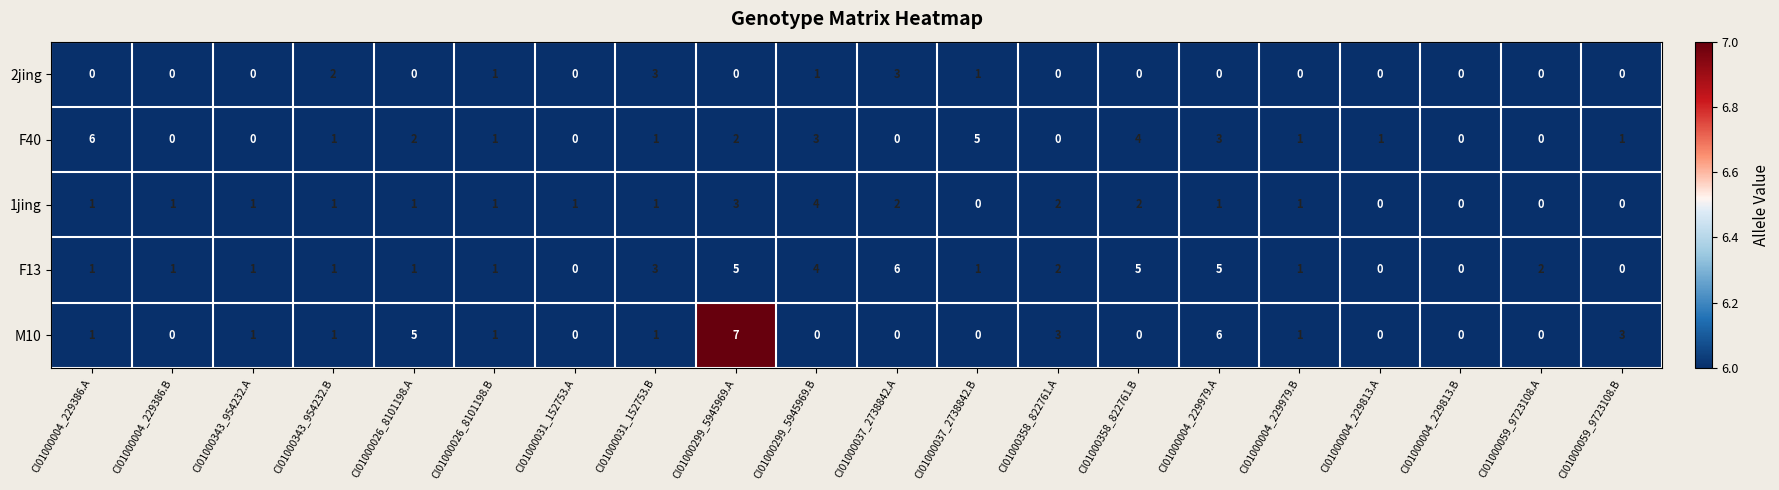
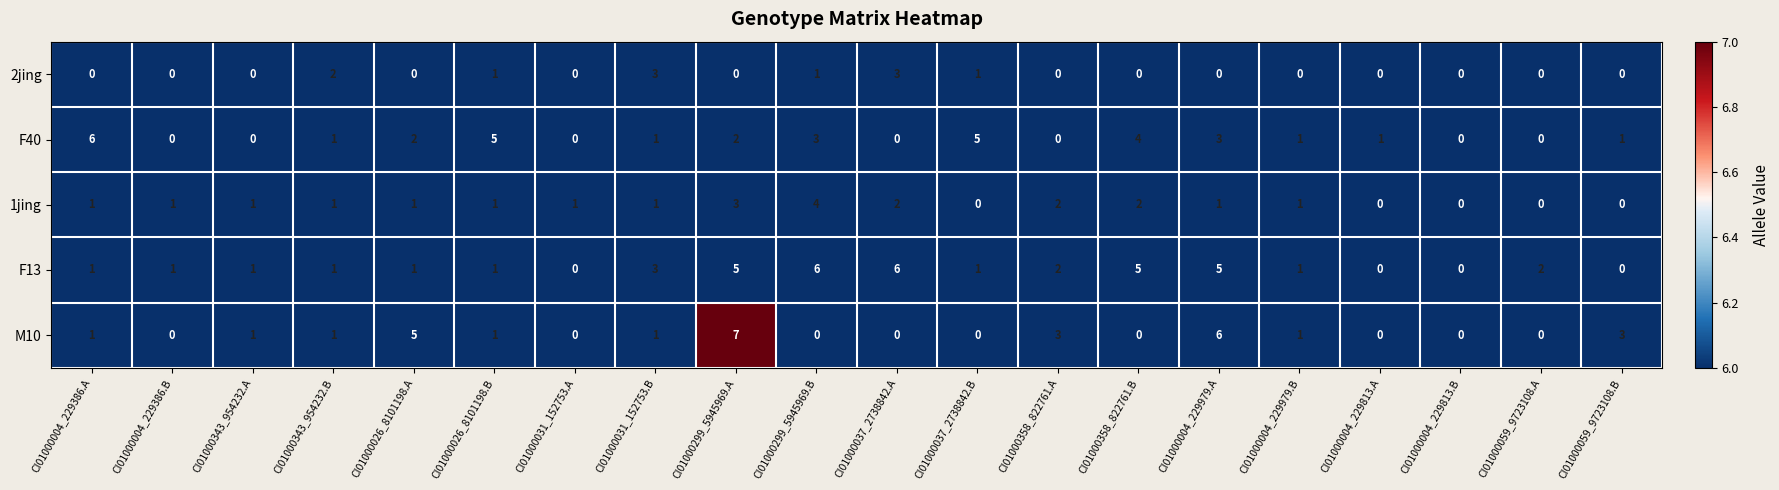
  {
    "2jing": {
      "CI01000004_229386.A": 0,
      "CI01000004_229386.B": 0,
      "CI01000343_954232.A": 0,
      "CI01000343_954232.B": 2,
      "CI01000026_8101198.A": 0,
      "CI01000026_8101198.B": 1,
      "CI01000031_152753.A": 0,
      "CI01000031_152753.B": 3,
      "CI01000299_5945969.A": 0,
      "CI01000299_5945969.B": 1,
      "CI01000037_2738842.A": 3,
      "CI01000037_2738842.B": 1,
      "CI01000358_822761.A": 0,
      "CI01000358_822761.B": 0,
      "CI01000004_229979.A": 0,
      "CI01000004_229979.B": 0,
      "CI01000004_229813.A": 0,
      "CI01000004_229813.B": 0,
      "CI01000059_9723108.A": 0,
      "CI01000059_9723108.B": 0
    },
    "F40": {
      "CI01000004_229386.A": 6,
      "CI01000004_229386.B": 0,
      "CI01000343_954232.A": 0,
      "CI01000343_954232.B": 1,
      "CI01000026_8101198.A": 2,
-     "CI01000026_8101198.B": 1,
+     "CI01000026_8101198.B": 5,
      "CI01000031_152753.A": 0,
      "CI01000031_152753.B": 1,
      "CI01000299_5945969.A": 2,
      "CI01000299_5945969.B": 3,
      "CI01000037_2738842.A": 0,
      "CI01000037_2738842.B": 5,
      "CI01000358_822761.A": 0,
      "CI01000358_822761.B": 4,
      "CI01000004_229979.A": 3,
      "CI01000004_229979.B": 1,
      "CI01000004_229813.A": 1,
      "CI01000004_229813.B": 0,
      "CI01000059_9723108.A": 0,
      "CI01000059_9723108.B": 1
    },
    "1jing": {
      "CI01000004_229386.A": 1,
      "CI01000004_229386.B": 1,
      "CI01000343_954232.A": 1,
      "CI01000343_954232.B": 1,
      "CI01000026_8101198.A": 1,
      "CI01000026_8101198.B": 1,
      "CI01000031_152753.A": 1,
      "CI01000031_152753.B": 1,
      "CI01000299_5945969.A": 3,
      "CI01000299_5945969.B": 4,
      "CI01000037_2738842.A": 2,
      "CI01000037_2738842.B": 0,
      "CI01000358_822761.A": 2,
      "CI01000358_822761.B": 2,
      "CI01000004_229979.A": 1,
      "CI01000004_229979.B": 1,
      "CI01000004_229813.A": 0,
      "CI01000004_229813.B": 0,
      "CI01000059_9723108.A": 0,
      "CI01000059_9723108.B": 0
    },
    "F13": {
      "CI01000004_229386.A": 1,
      "CI01000004_229386.B": 1,
      "CI01000343_954232.A": 1,
      "CI01000343_954232.B": 1,
      "CI01000026_8101198.A": 1,
      "CI01000026_8101198.B": 1,
      "CI01000031_152753.A": 0,
      "CI01000031_152753.B": 3,
      "CI01000299_5945969.A": 5,
-     "CI01000299_5945969.B": 4,
+     "CI01000299_5945969.B": 6,
      "CI01000037_2738842.A": 6,
      "CI01000037_2738842.B": 1,
      "CI01000358_822761.A": 2,
      "CI01000358_822761.B": 5,
      "CI01000004_229979.A": 5,
      "CI01000004_229979.B": 1,
      "CI01000004_229813.A": 0,
      "CI01000004_229813.B": 0,
      "CI01000059_9723108.A": 2,
      "CI01000059_9723108.B": 0
    },
    "M10": {
      "CI01000004_229386.A": 1,
      "CI01000004_229386.B": 0,
      "CI01000343_954232.A": 1,
      "CI01000343_954232.B": 1,
      "CI01000026_8101198.A": 5,
      "CI01000026_8101198.B": 1,
      "CI01000031_152753.A": 0,
      "CI01000031_152753.B": 1,
      "CI01000299_5945969.A": 7,
      "CI01000299_5945969.B": 0,
      "CI01000037_2738842.A": 0,
      "CI01000037_2738842.B": 0,
      "CI01000358_822761.A": 3,
      "CI01000358_822761.B": 0,
      "CI01000004_229979.A": 6,
      "CI01000004_229979.B": 1,
      "CI01000004_229813.A": 0,
      "CI01000004_229813.B": 0,
      "CI01000059_9723108.A": 0,
      "CI01000059_9723108.B": 3
    }
  }
